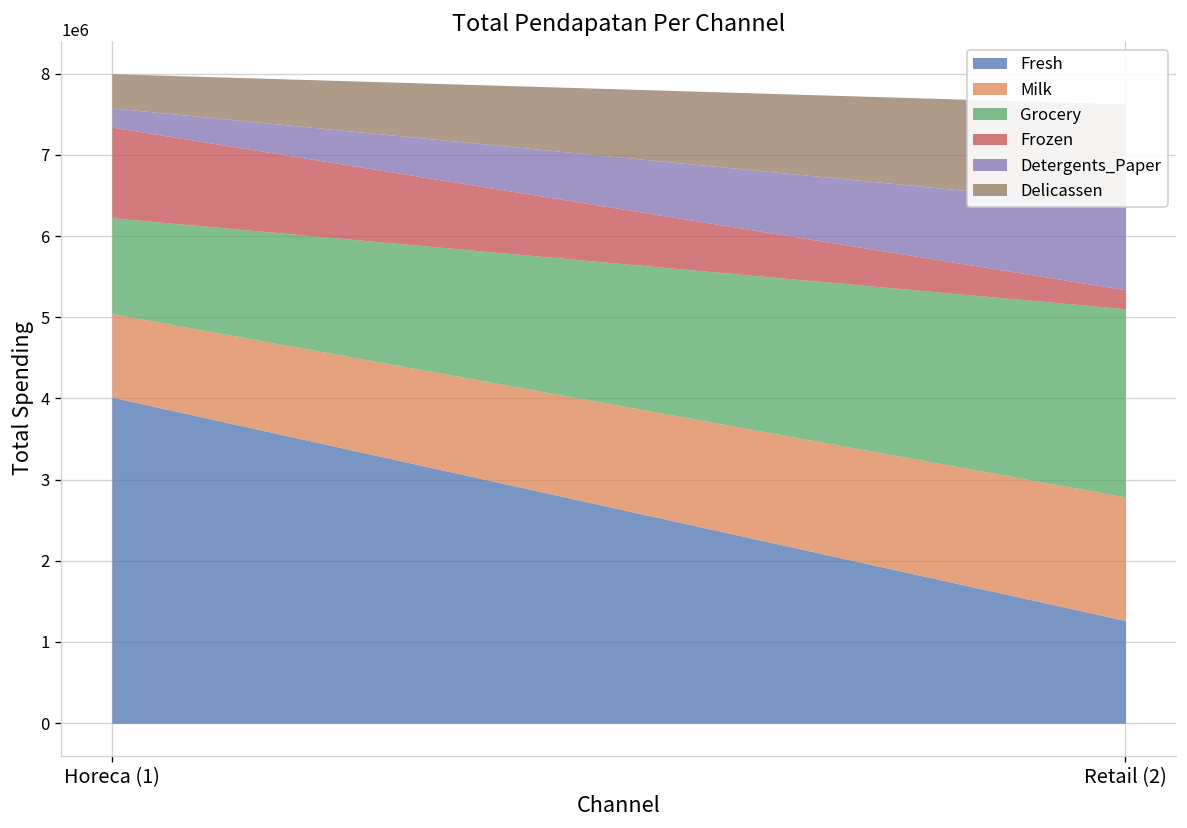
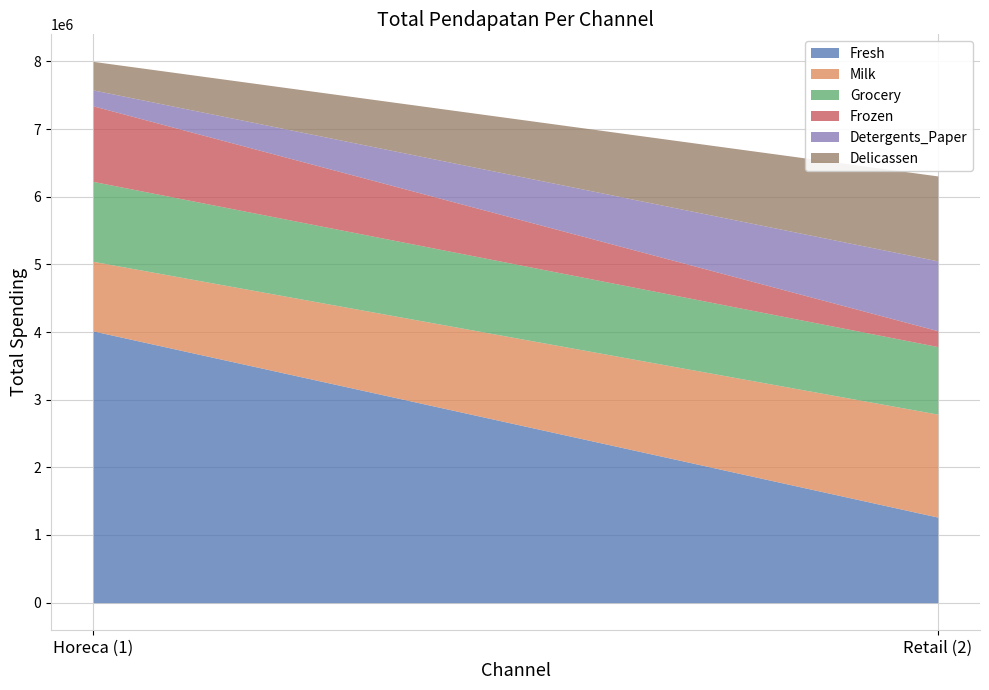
  {
    "Grocery": {
      "Horeca (1)": 1200000,
-     "Retail (2)": 2300000
+     "Retail (2)": 1000000
    },
    "Delicassen": {
      "Horeca (1)": 400000
    }
  }
